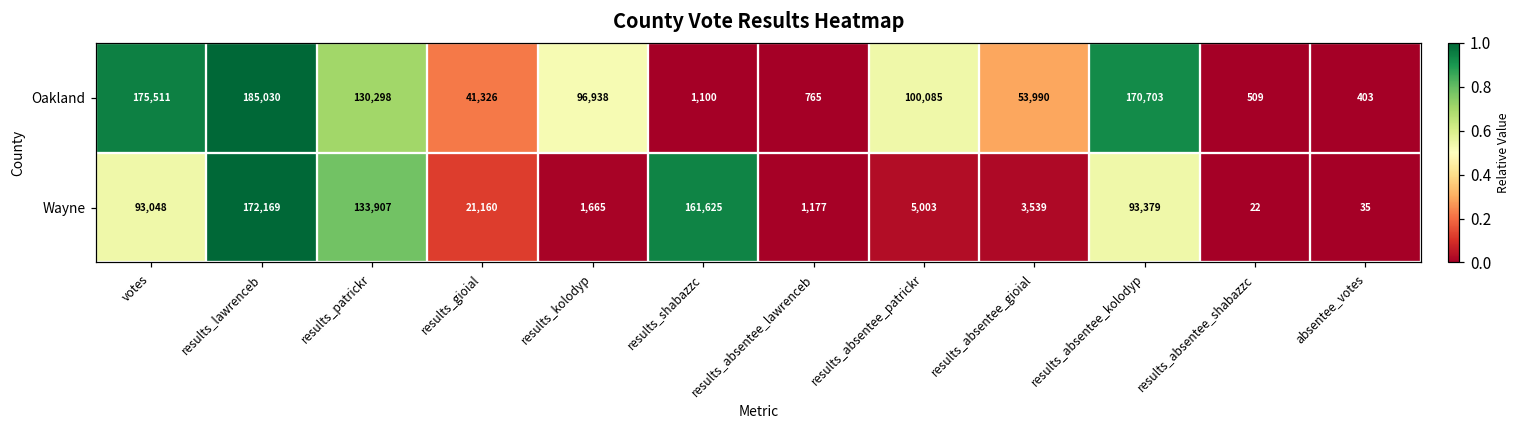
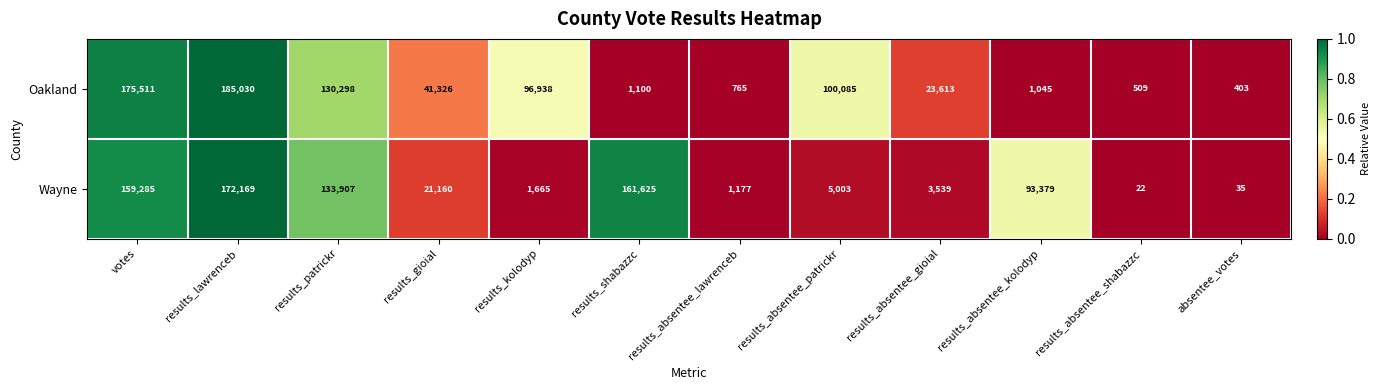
  {
    "Oakland": {
      "votes": "175,511",
      "results_lawrenceb": "185,030",
      "results_patrickr": "130,298",
      "results_gioial": "41,326",
      "results_kolodyp": "96,938",
      "results_shabazzc": "1,100",
      "results_absentee_lawrenceb": "765",
      "results_absentee_patrickr": "100,085",
-     "results_absentee_gioial": "53,990",
-     "results_absentee_kolodyp": "170,703",
+     "results_absentee_gioial": "23,613",
+     "results_absentee_kolodyp": "1,045",
      "results_absentee_shabazzc": "509",
      "absentee_votes": "403"
    },
    "Wayne": {
-     "votes": "93,048",
+     "votes": "159,285",
      "results_lawrenceb": "172,169",
      "results_patrickr": "133,907",
      "results_gioial": "21,160",
      "results_kolodyp": "1,665",
      "results_shabazzc": "161,625",
      "results_absentee_lawrenceb": "1,177",
      "results_absentee_patrickr": "5,003",
      "results_absentee_gioial": "3,539",
      "results_absentee_kolodyp": "93,379",
      "results_absentee_shabazzc": "22",
      "absentee_votes": "35"
    }
  }
